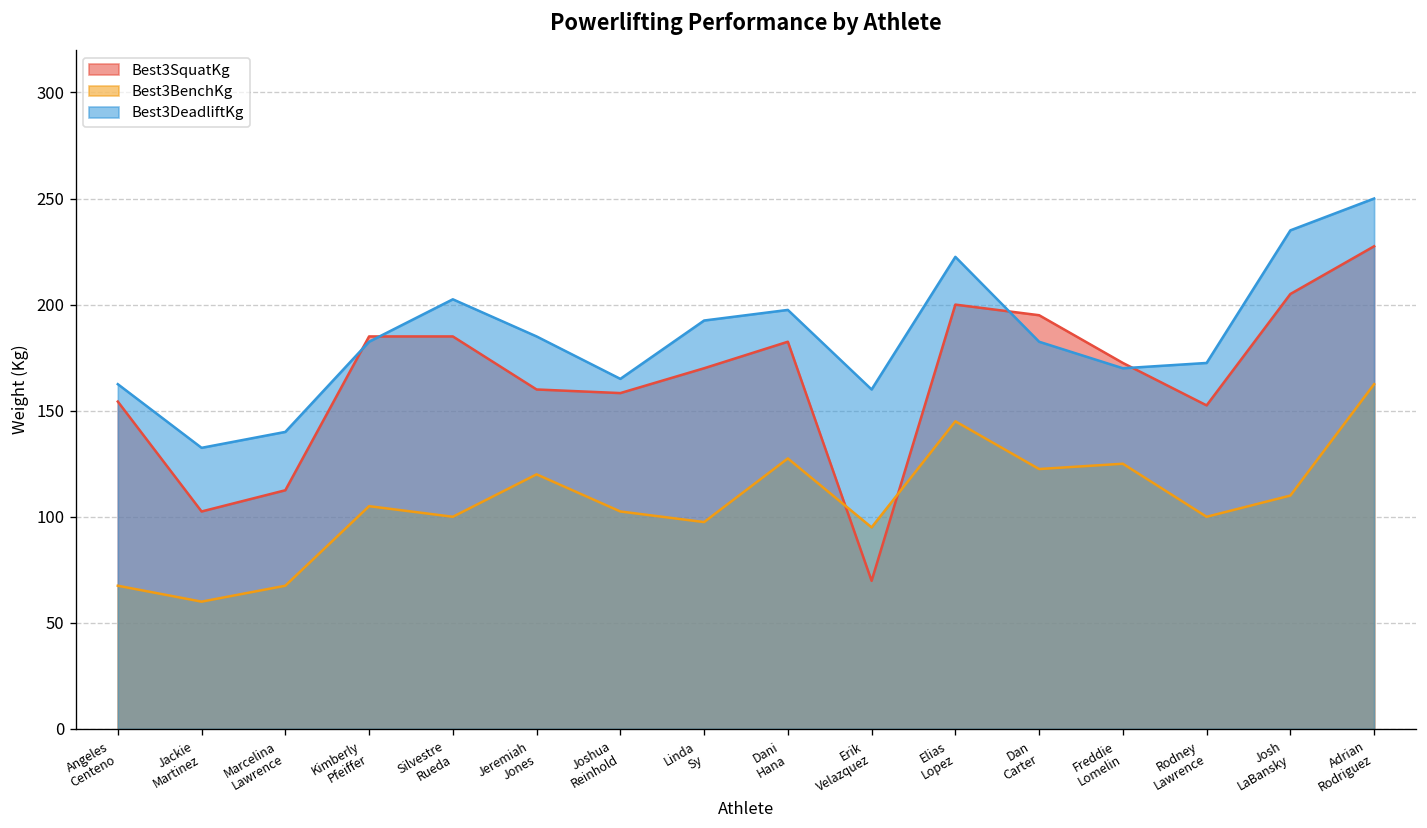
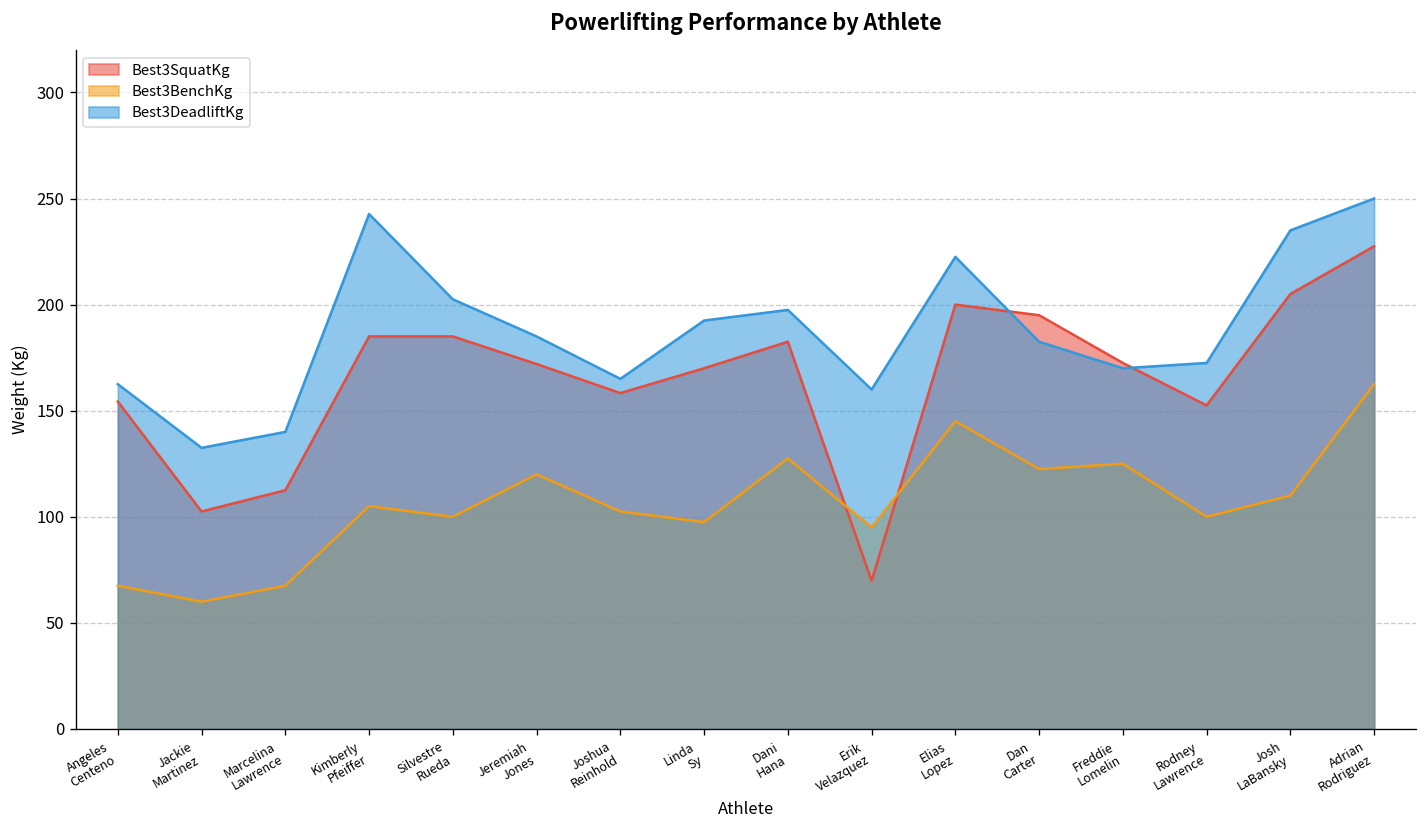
  {
    "Best3SquatKg": {
      "Angeles Centeno": 154,
      "Jackie Martinez": 103,
      "Marcelina Lawrence": 113,
      "Kimberly Pfeiffer": 185,
      "Silvestre Rueda": 185,
-     "Jeremiah Jones": 160,
+     "Jeremiah Jones": 172,
      "Joshua Reinhold": 158,
      "Linda Sy": 170,
      "Dani Hana": 183,
      "Erik Velazquez": 70,
      "Elias Lopez": 200,
      "Dan Carter": 195,
      "Freddie Lomelin": 173,
      "Rodney Lawrence": 153,
      "Josh LaBansky": 205,
      "Adrian Rodriguez": 228
    },
    "Best3BenchKg": {
      "Angeles Centeno": 68,
      "Jackie Martinez": 60,
      "Marcelina Lawrence": 68,
      "Kimberly Pfeiffer": 105,
      "Silvestre Rueda": 100,
      "Jeremiah Jones": 120,
      "Joshua Reinhold": 103,
      "Linda Sy": 98,
      "Dani Hana": 128,
      "Erik Velazquez": 95,
      "Elias Lopez": 145,
      "Dan Carter": 123,
      "Freddie Lomelin": 125,
      "Rodney Lawrence": 100,
      "Josh LaBansky": 110,
      "Adrian Rodriguez": 163
    },
    "Best3DeadliftKg": {
      "Angeles Centeno": 163,
      "Jackie Martinez": 133,
      "Marcelina Lawrence": 140,
-     "Kimberly Pfeiffer": 183,
+     "Kimberly Pfeiffer": 243,
      "Silvestre Rueda": 203,
      "Jeremiah Jones": 185,
      "Joshua Reinhold": 165,
      "Linda Sy": 193,
      "Dani Hana": 198,
      "Erik Velazquez": 160,
      "Elias Lopez": 223,
      "Dan Carter": 183,
      "Freddie Lomelin": 170,
      "Rodney Lawrence": 173,
      "Josh LaBansky": 235,
      "Adrian Rodriguez": 250
    }
  }
